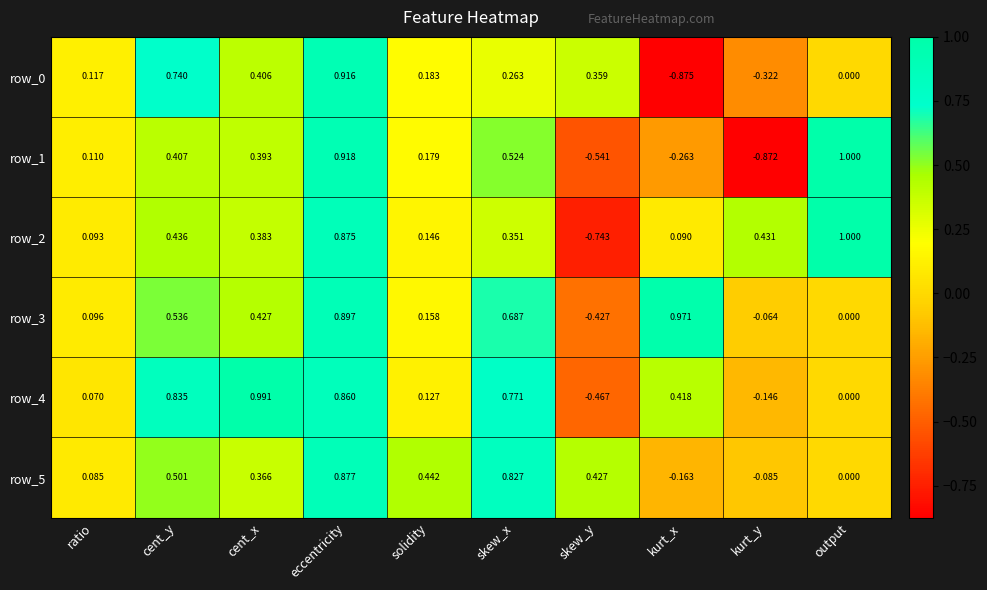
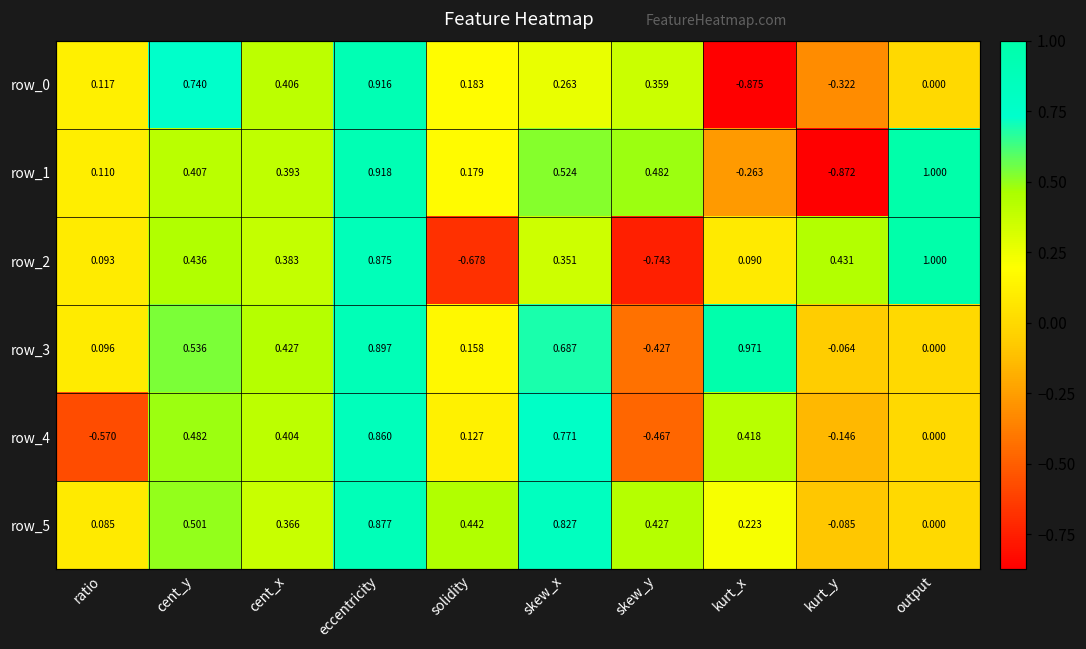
  {
    "row_0": {
      "ratio": 0.117,
      "cent_y": 0.740,
      "cent_x": 0.406,
      "eccentricity": 0.916,
      "solidity": 0.183,
      "skew_x": 0.263,
      "skew_y": 0.359,
      "kurt_x": -0.875,
      "kurt_y": -0.322,
      "output": 0.000
    },
    "row_1": {
      "ratio": 0.110,
      "cent_y": 0.407,
      "cent_x": 0.393,
      "eccentricity": 0.918,
      "solidity": 0.179,
      "skew_x": 0.524,
-     "skew_y": -0.541,
+     "skew_y": 0.482,
      "kurt_x": -0.263,
      "kurt_y": -0.872,
      "output": 1.000
    },
    "row_2": {
      "ratio": 0.093,
      "cent_y": 0.436,
      "cent_x": 0.383,
      "eccentricity": 0.875,
-     "solidity": 0.146,
+     "solidity": -0.678,
      "skew_x": 0.351,
      "skew_y": -0.743,
      "kurt_x": 0.090,
      "kurt_y": 0.431,
      "output": 1.000
    },
    "row_3": {
      "ratio": 0.096,
      "cent_y": 0.536,
      "cent_x": 0.427,
      "eccentricity": 0.897,
      "solidity": 0.158,
      "skew_x": 0.687,
      "skew_y": -0.427,
      "kurt_x": 0.971,
      "kurt_y": -0.064,
      "output": 0.000
    },
    "row_4": {
-     "ratio": 0.070,
-     "cent_y": 0.835,
-     "cent_x": 0.991,
+     "ratio": -0.570,
+     "cent_y": 0.482,
+     "cent_x": 0.404,
      "eccentricity": 0.860,
      "solidity": 0.127,
      "skew_x": 0.771,
      "skew_y": -0.467,
      "kurt_x": 0.418,
      "kurt_y": -0.146,
      "output": 0.000
    },
    "row_5": {
      "ratio": 0.085,
      "cent_y": 0.501,
      "cent_x": 0.366,
      "eccentricity": 0.877,
      "solidity": 0.442,
      "skew_x": 0.827,
      "skew_y": 0.427,
-     "kurt_x": -0.163,
+     "kurt_x": 0.223,
      "kurt_y": -0.085,
      "output": 0.000
    }
  }
